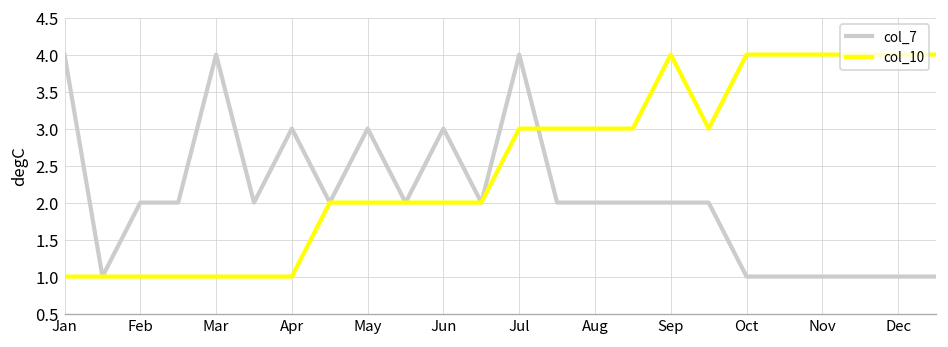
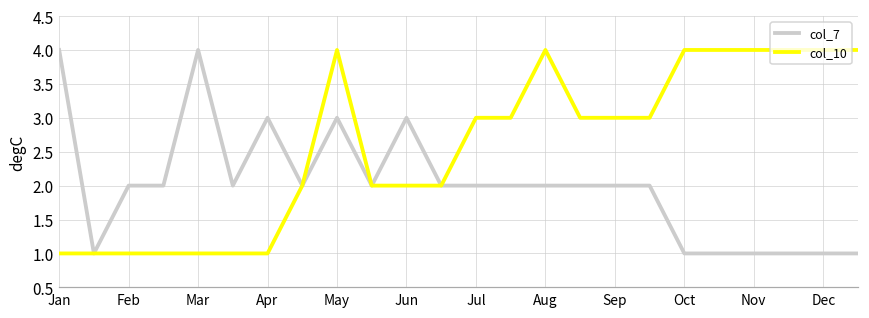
  {
    "col_7": {
      "Jan": 4,
      "Feb": 2,
      "Mar": 4,
      "Apr": 3,
      "May": 3,
      "Jun": 3,
-     "Jul": 4,
+     "Jul": 2,
      "Aug": 2,
      "Sep": 2,
      "Oct": 1,
      "Nov": 1,
      "Dec": 1
    },
    "col_10": {
      "Jan": 1,
      "Feb": 1,
      "Mar": 1,
      "Apr": 1,
-     "May": 2,
+     "May": 4,
      "Jun": 2,
      "Jul": 3,
-     "Aug": 3,
-     "Sep": 4,
+     "Aug": 4,
+     "Sep": 3,
      "Oct": 4,
      "Nov": 4
    }
  }
